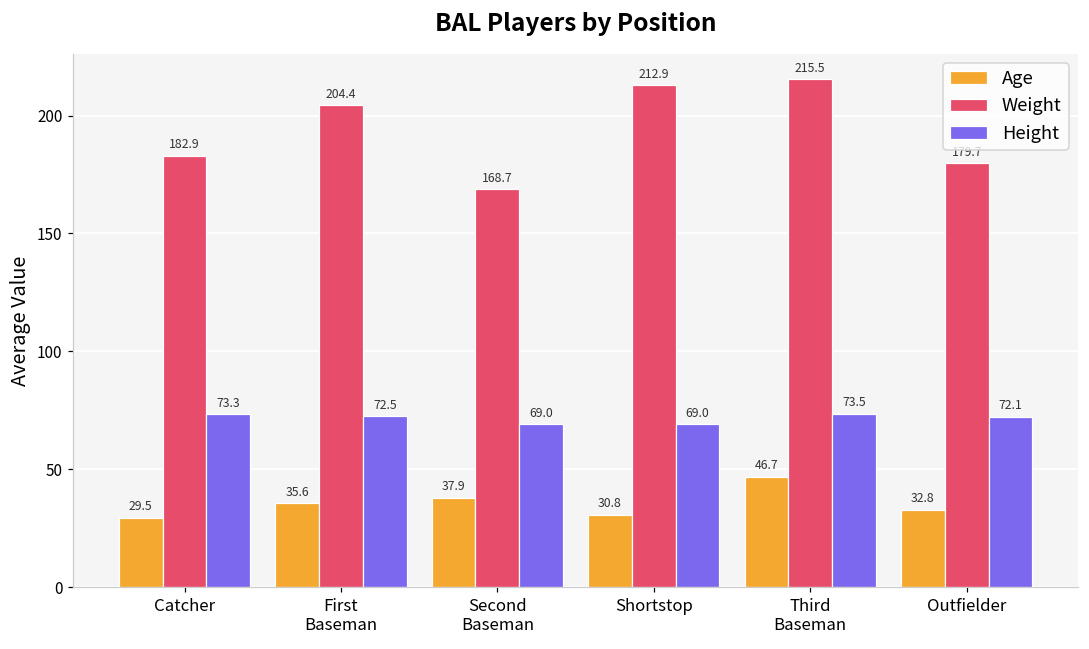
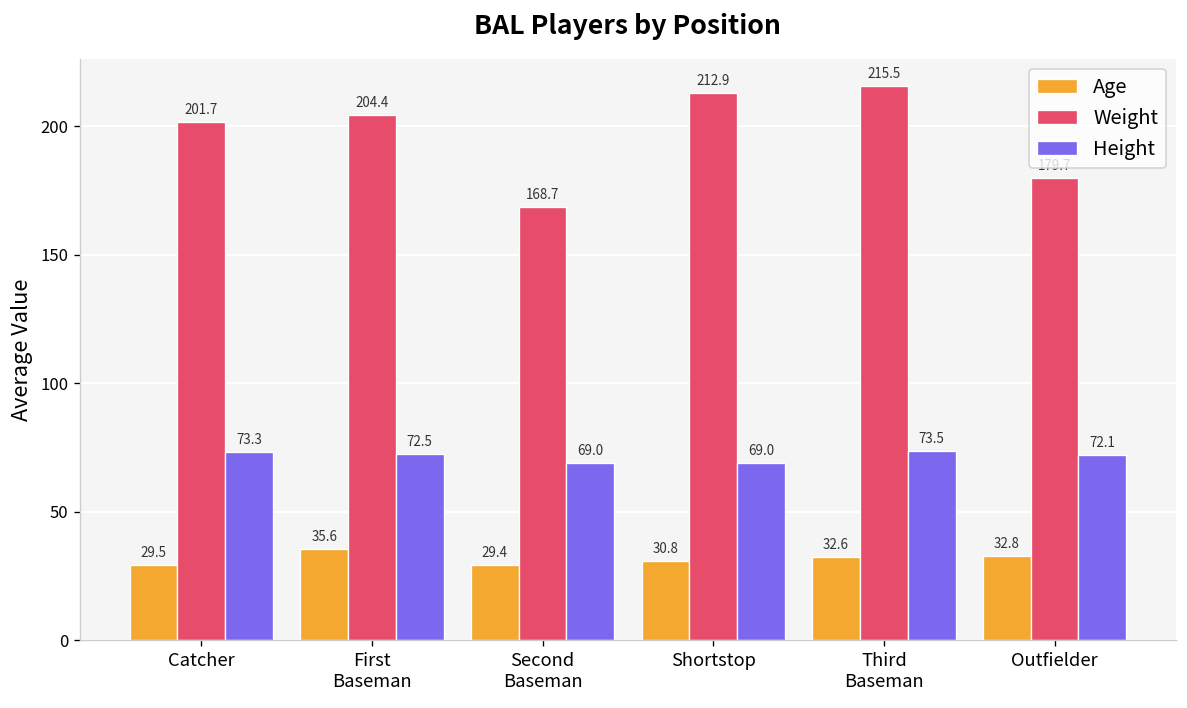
  {
    "Age": {
      "Catcher": 29.5,
      "First Baseman": 35.6,
-     "Second Baseman": 37.9,
+     "Second Baseman": 29.4,
      "Shortstop": 30.8,
-     "Third Baseman": 46.7,
+     "Third Baseman": 32.6,
      "Outfielder": 32.8
    },
    "Weight": {
-     "Catcher": 182.9,
+     "Catcher": 201.7,
      "First Baseman": 204.4,
      "Second Baseman": 168.7,
      "Shortstop": 212.9,
      "Third Baseman": 215.5
    },
    "Height": {
      "Catcher": 73.3,
      "First Baseman": 72.5,
      "Second Baseman": 69.0,
      "Shortstop": 69.0,
      "Third Baseman": 73.5,
      "Outfielder": 72.1
    }
  }
